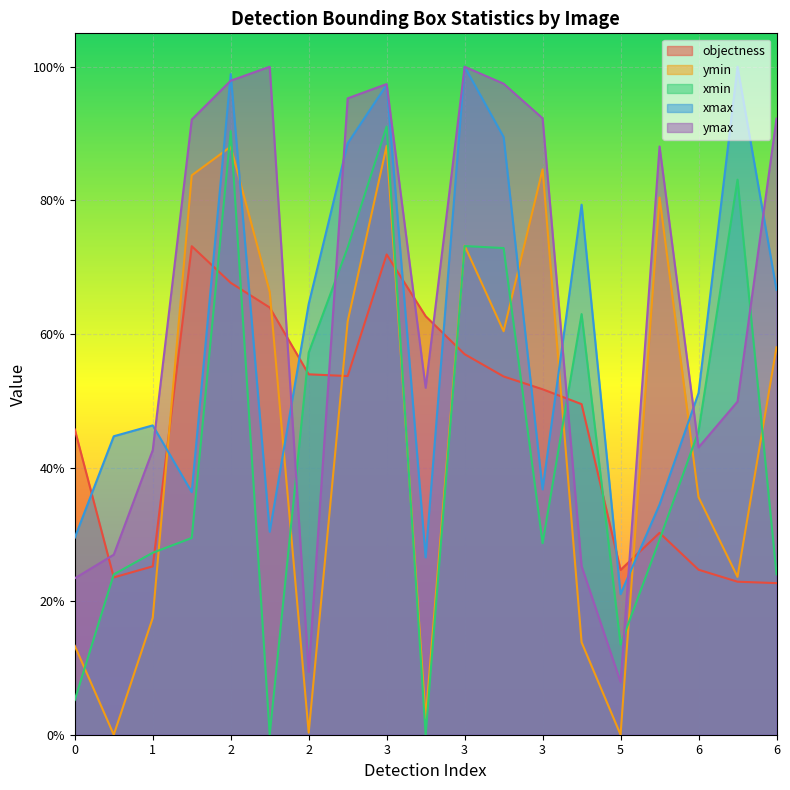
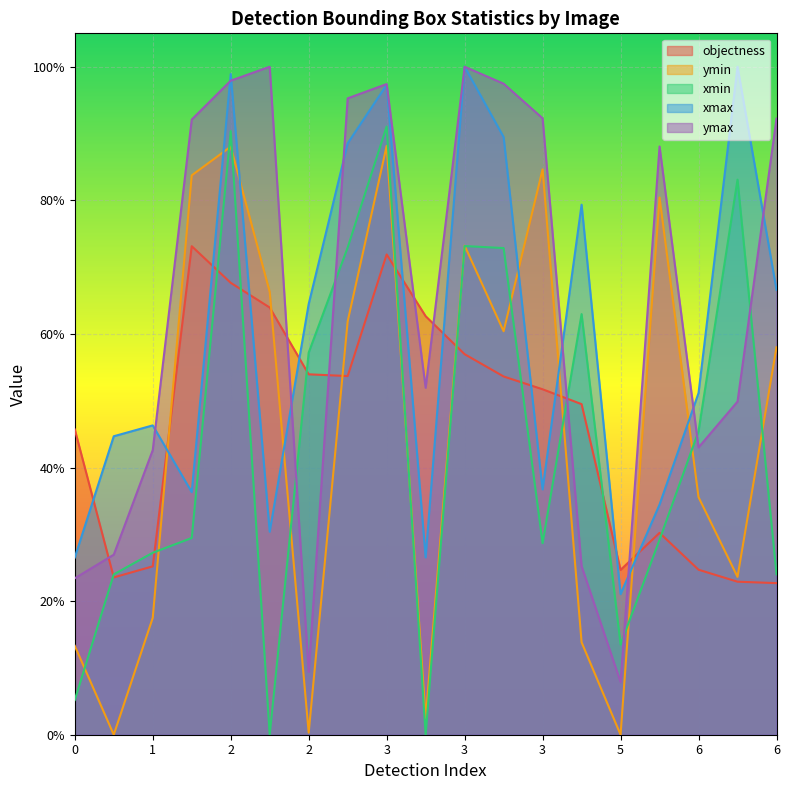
  {
    "objectness": {
      "0": "46%"
    },
    "ymin": {
      "0": "13%"
    },
    "xmin": {
      "0": "5%"
    },
    "xmax": {
-     "0": "30%"
+     "0": "27%"
    },
    "ymax": {
      "0": "23%"
    }
  }
